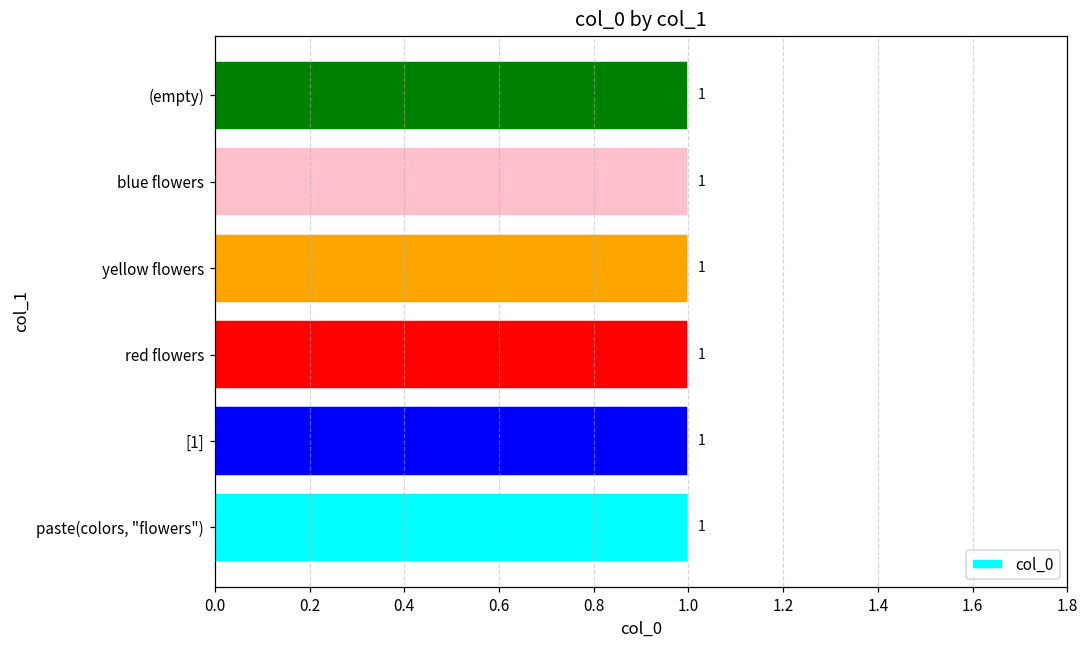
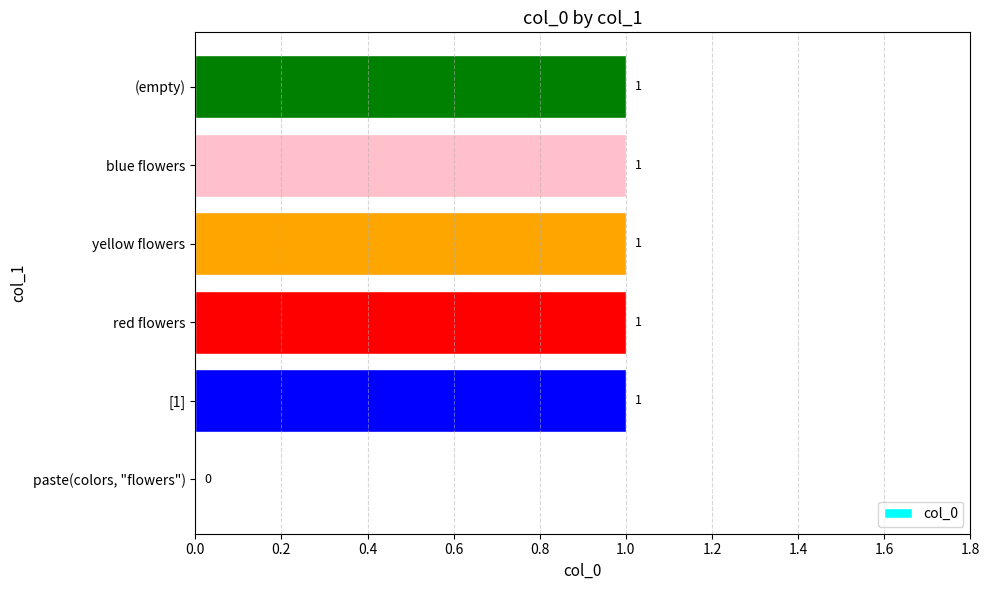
  {
    "(empty)": 1,
    "blue flowers": 1,
    "yellow flowers": 1,
    "red flowers": 1,
    "[1]": 1,
-   "paste(colors, \"flowers\")": 1
+   "paste(colors, \"flowers\")": 0
  }
